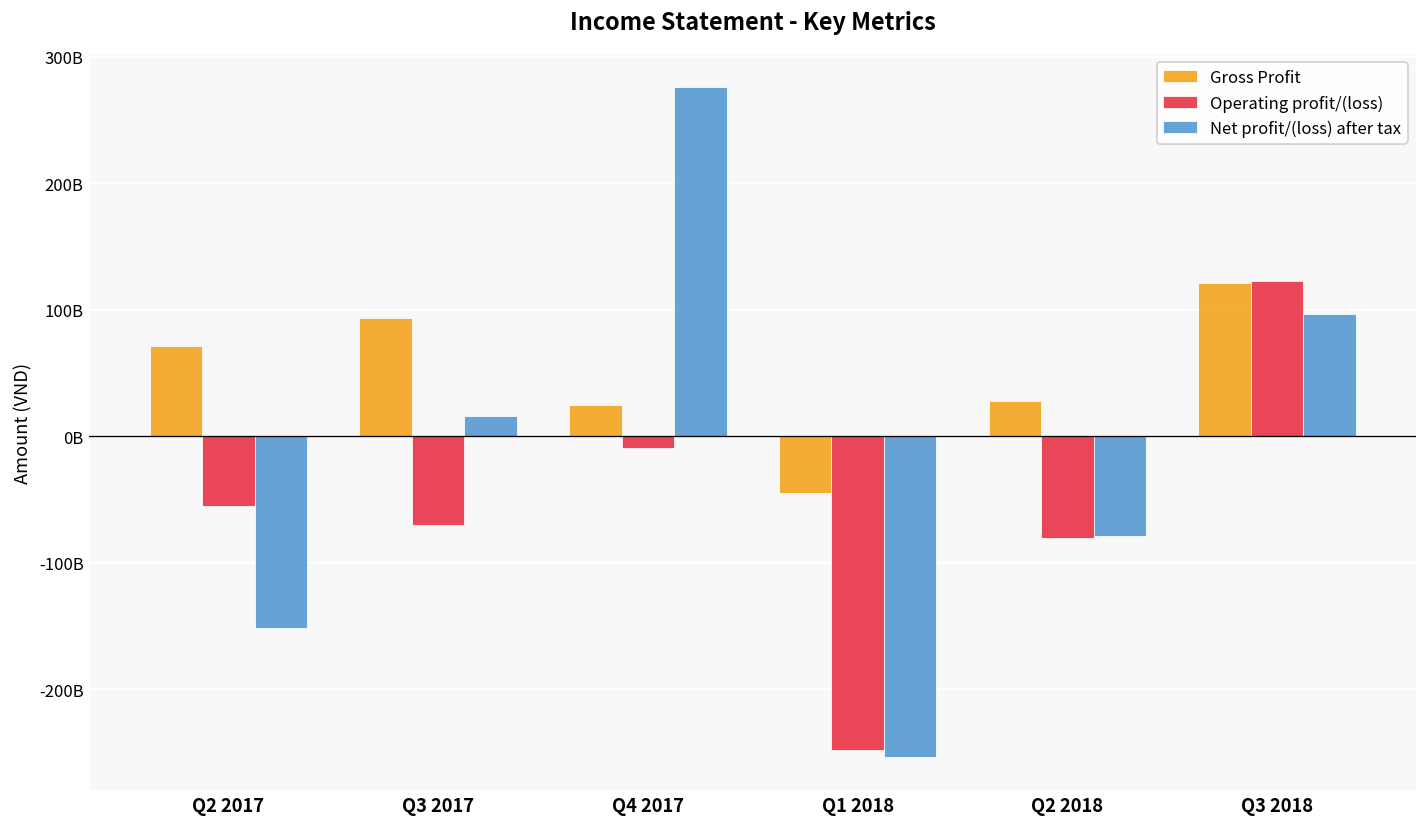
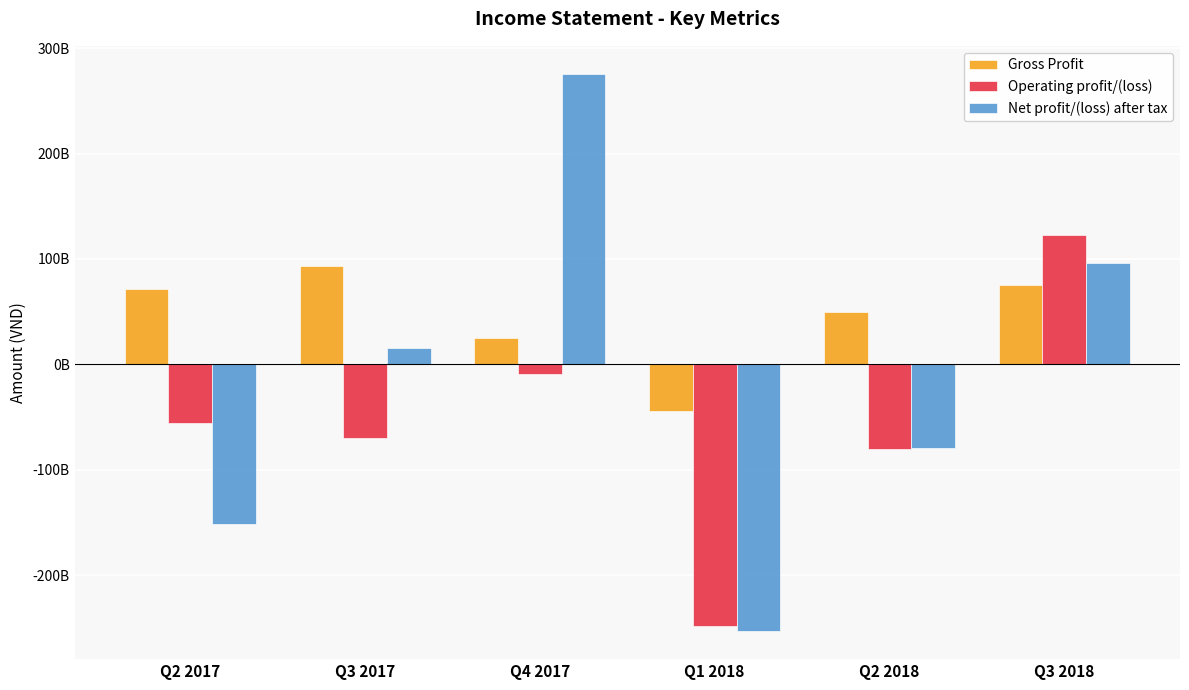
  {
    "Gross Profit": {
      "Q2 2017": 71000000000,
      "Q3 2017": 94000000000,
      "Q4 2017": 25000000000,
      "Q1 2018": -45000000000,
-     "Q2 2018": 28000000000,
-     "Q3 2018": 121000000000
+     "Q2 2018": 50000000000,
+     "Q3 2018": 76000000000
    },
    "Operating profit/(loss)": {
      "Q2 2017": -55000000000,
      "Q3 2017": -70000000000,
      "Q4 2017": -9000000000,
      "Q1 2018": -248000000000,
      "Q2 2018": -80000000000,
      "Q3 2018": 123000000000
    },
    "Net profit/(loss) after tax": {
      "Q2 2017": -151000000000,
      "Q3 2017": 16000000000,
      "Q4 2017": 276000000000,
      "Q1 2018": -253000000000,
      "Q2 2018": -79000000000,
      "Q3 2018": 97000000000
    }
  }
